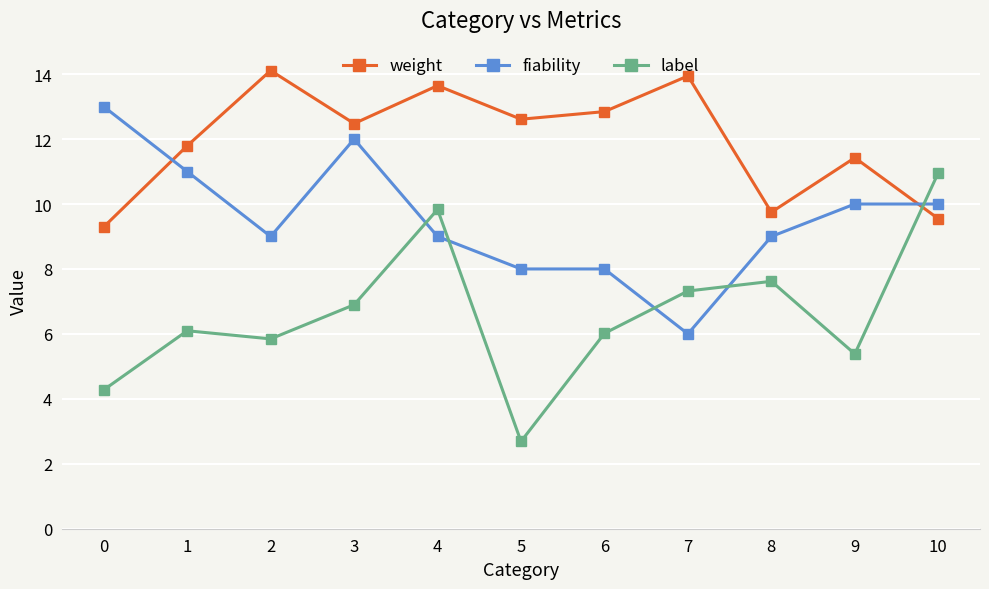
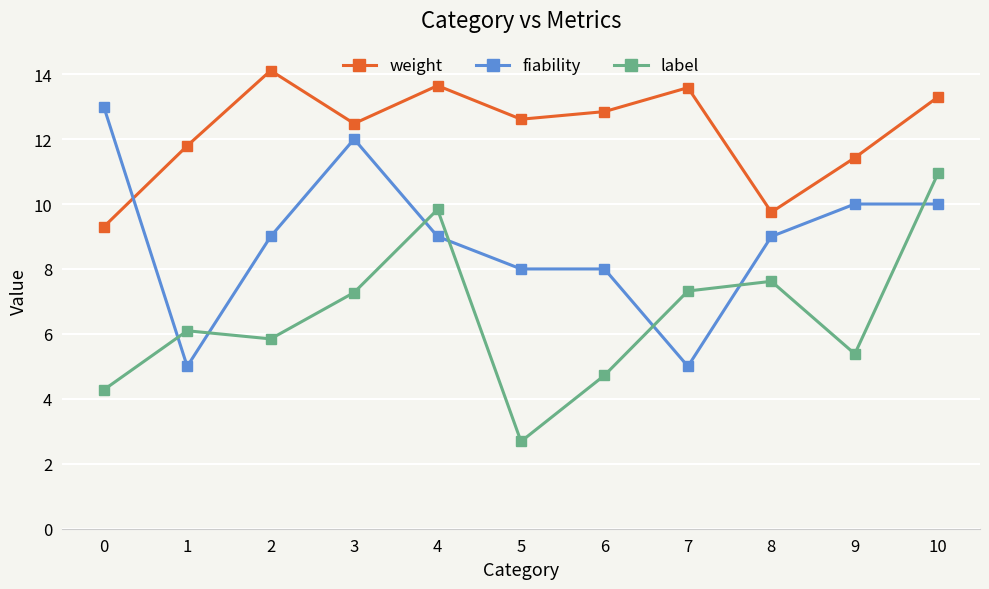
  {
    "weight": {
      "0": 9.3,
      "1": 11.8,
      "2": 14.1,
      "3": 12.5,
      "4": 13.6,
      "5": 12.6,
      "6": 12.8,
-     "7": 13.9,
+     "7": 13.6,
      "8": 9.7,
      "9": 11.4,
-     "10": 9.5
+     "10": 13.3
    },
    "fiability": {
      "0": 13,
-     "1": 11,
+     "1": 5,
      "2": 9,
      "3": 12,
      "4": 9,
      "5": 8,
      "6": 8,
-     "7": 6,
+     "7": 5,
      "8": 9,
      "9": 10,
      "10": 10
    },
    "label": {
      "0": 4.3,
      "1": 6.1,
      "2": 5.8,
-     "3": 6.9,
+     "3": 7.3,
      "4": 9.8,
      "5": 2.7,
-     "6": 6.0,
+     "6": 4.7,
      "7": 7.3,
      "8": 7.6,
      "9": 5.4,
      "10": 11.0
    }
  }
